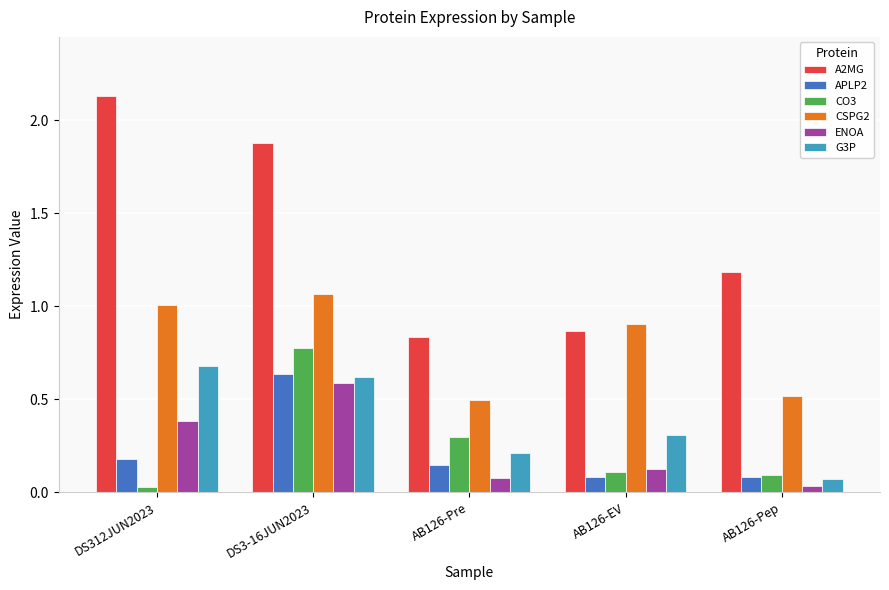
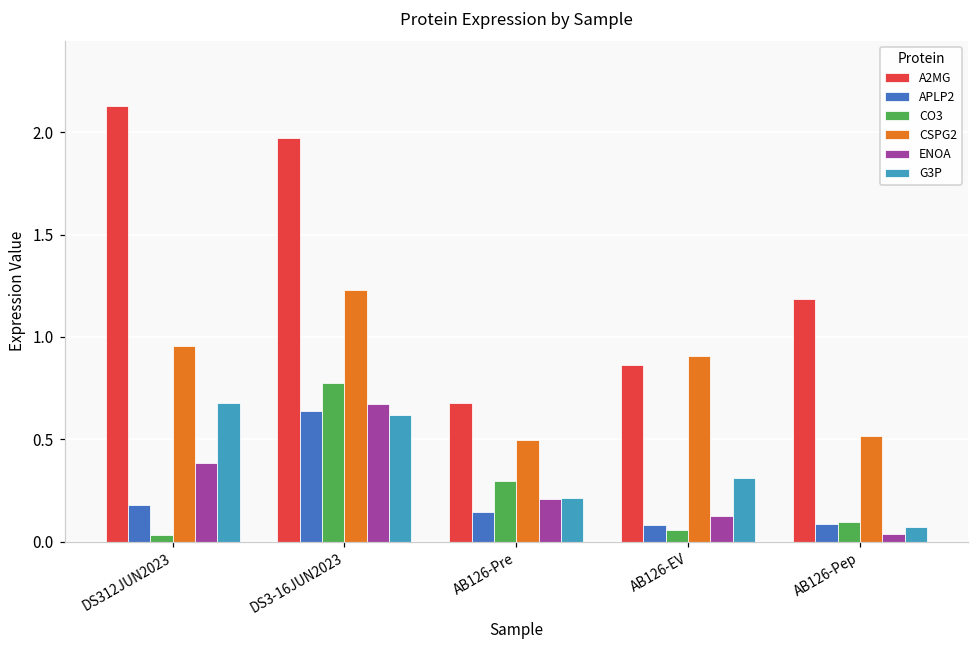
  {
    "A2MG": {
      "DS312JUN2023": 2.13,
-     "DS3-16JUN2023": 1.88,
-     "AB126-Pre": 0.84,
+     "DS3-16JUN2023": 1.97,
+     "AB126-Pre": 0.68,
      "AB126-EV": 0.87,
      "AB126-Pep": 1.18
    },
    "CO3": {
      "DS312JUN2023": 0.03,
      "DS3-16JUN2023": 0.78,
      "AB126-Pre": 0.30,
-     "AB126-EV": 0.11,
+     "AB126-EV": 0.06,
      "AB126-Pep": 0.09
    },
    "CSPG2": {
-     "DS312JUN2023": 1.01,
-     "DS3-16JUN2023": 1.07,
+     "DS312JUN2023": 0.96,
+     "DS3-16JUN2023": 1.23,
      "AB126-Pre": 0.50,
      "AB126-EV": 0.91,
      "AB126-Pep": 0.52
    },
    "ENOA": {
      "DS312JUN2023": 0.39,
-     "DS3-16JUN2023": 0.59,
-     "AB126-Pre": 0.08,
+     "DS3-16JUN2023": 0.67,
+     "AB126-Pre": 0.21,
      "AB126-EV": 0.12,
      "AB126-Pep": 0.04
    }
  }
